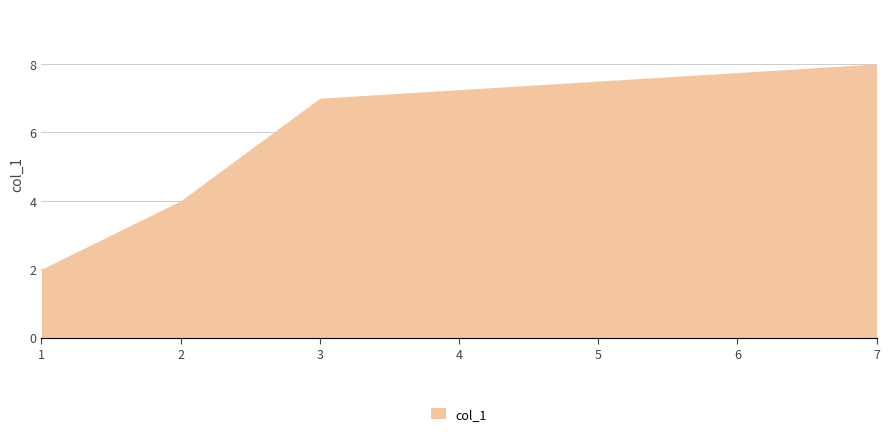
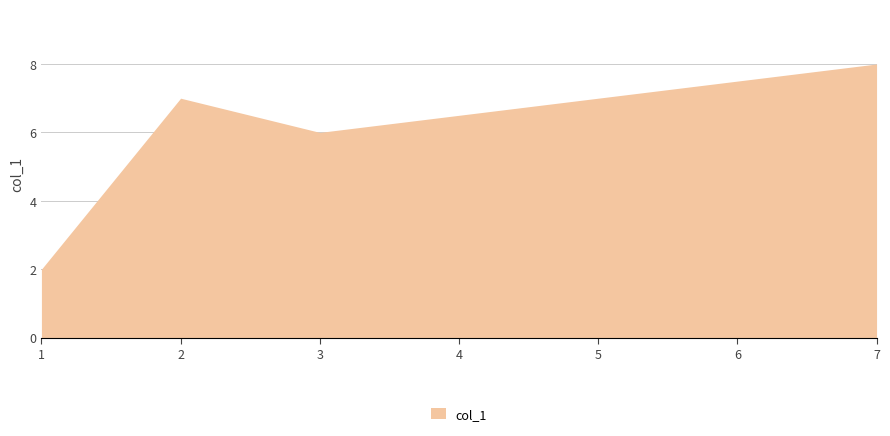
  {
    "1": 2,
-   "2": 4,
-   "3": 7,
+   "2": 7,
+   "3": 6,
    "7": 8
  }
